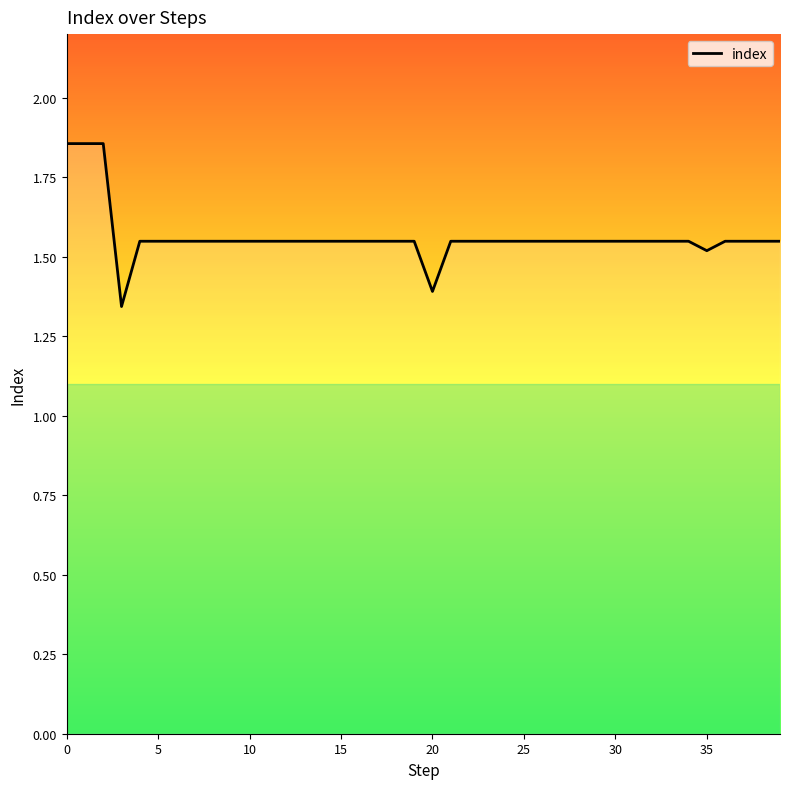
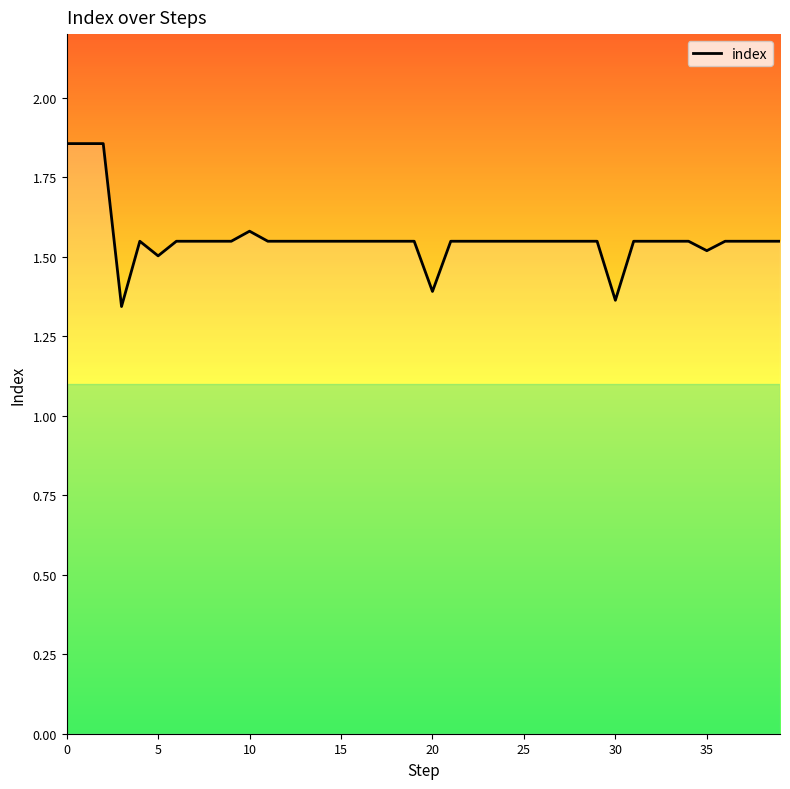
  {
    "0": 1.86,
-   "5": 1.55,
-   "10": 1.55,
+   "5": 1.50,
+   "10": 1.58,
    "15": 1.55,
    "20": 1.39,
    "25": 1.55,
-   "30": 1.55,
+   "30": 1.36,
    "35": 1.52
  }
